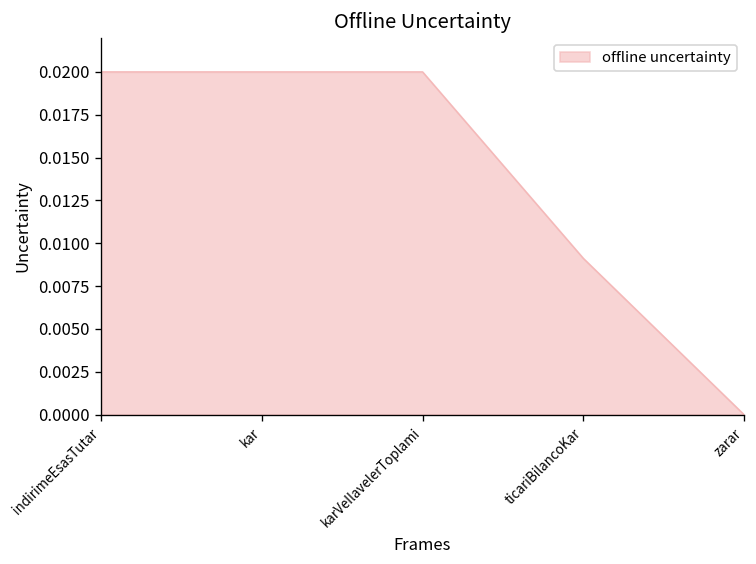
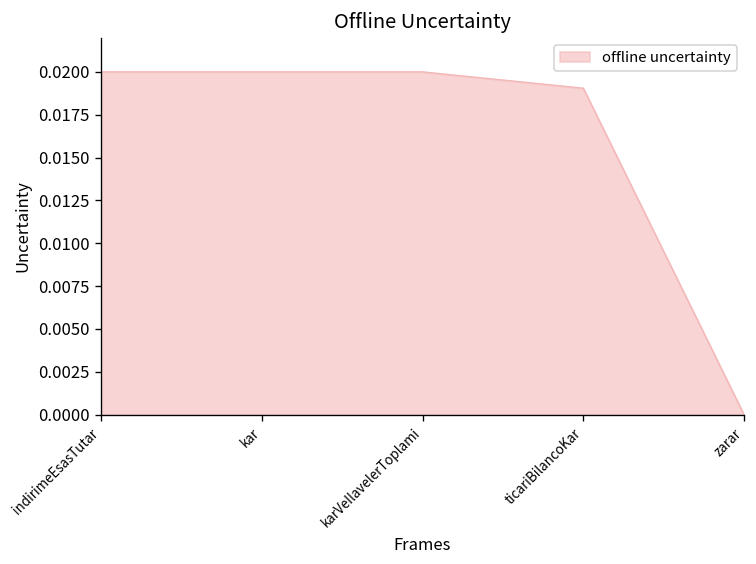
  {
    "indirimeEsasTutar": 0.0200,
    "kar": 0.0200,
    "karVeIlavelerToplami": 0.0200,
-   "ticariBilancoKar": 0.0091,
+   "ticariBilancoKar": 0.0190,
    "zarar": 0.0000
  }
